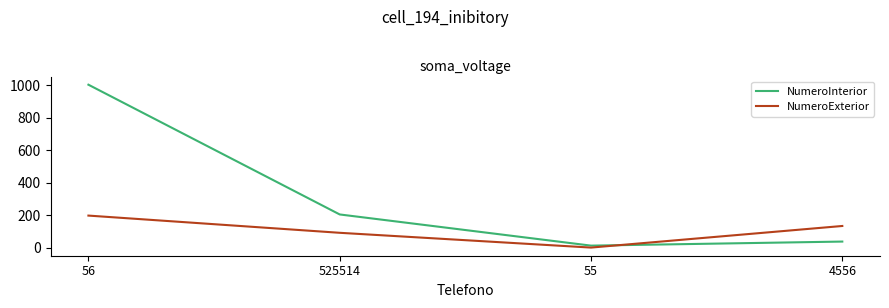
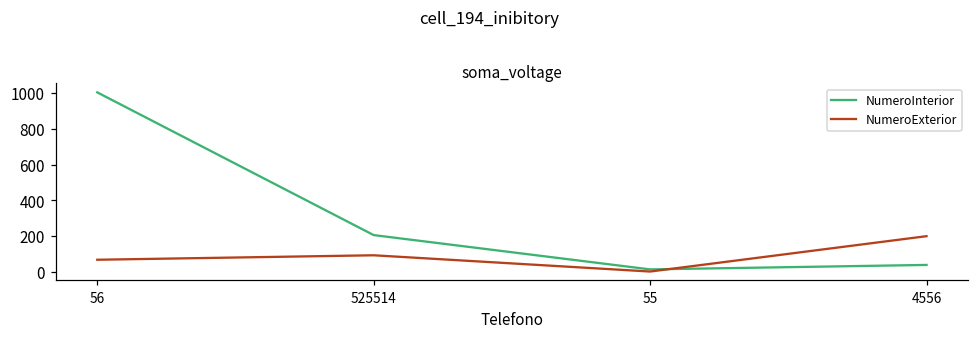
  {
    "NumeroInterior": {
      "56": 1000,
      "525514": 210,
      "4556": 40
    },
    "NumeroExterior": {
-     "56": 200,
+     "56": 70,
      "525514": 90,
-     "4556": 130
+     "4556": 200
    }
  }
